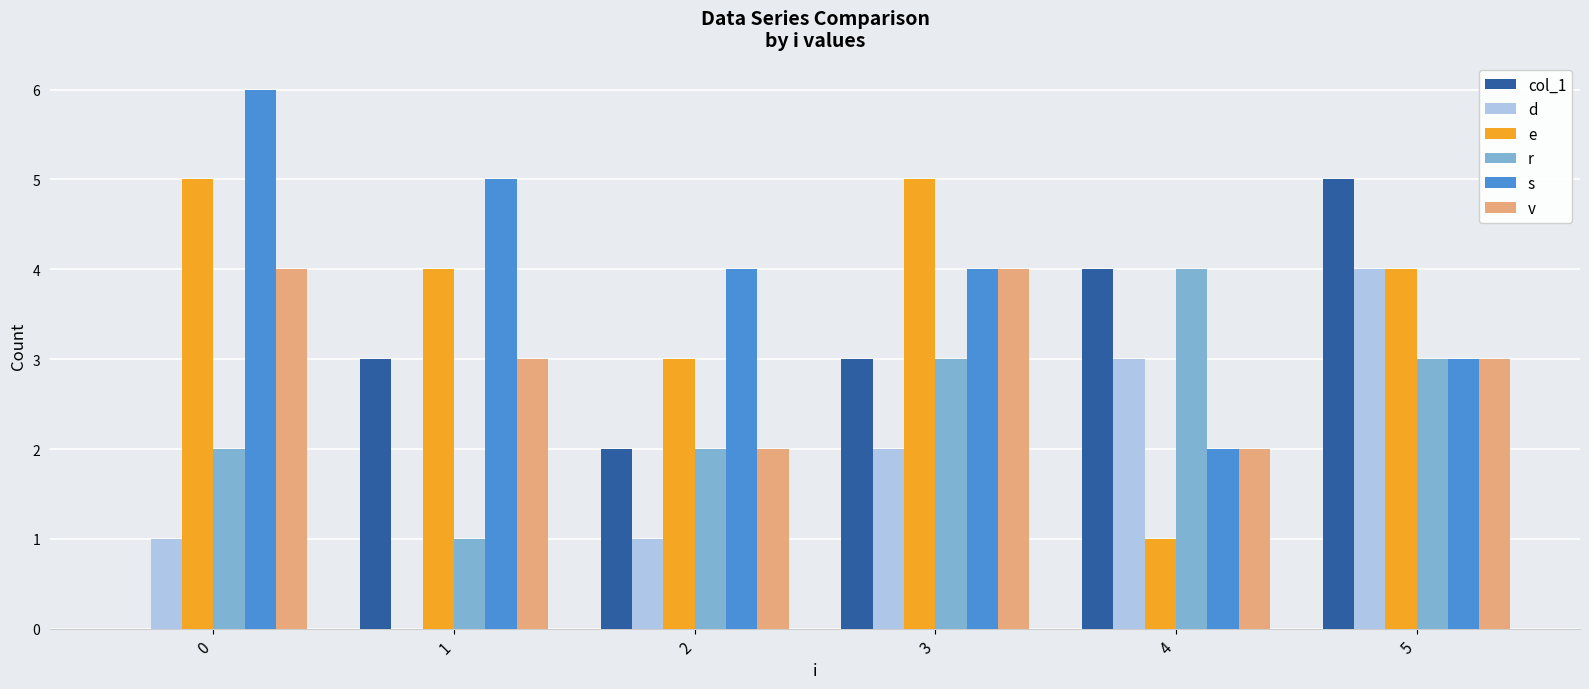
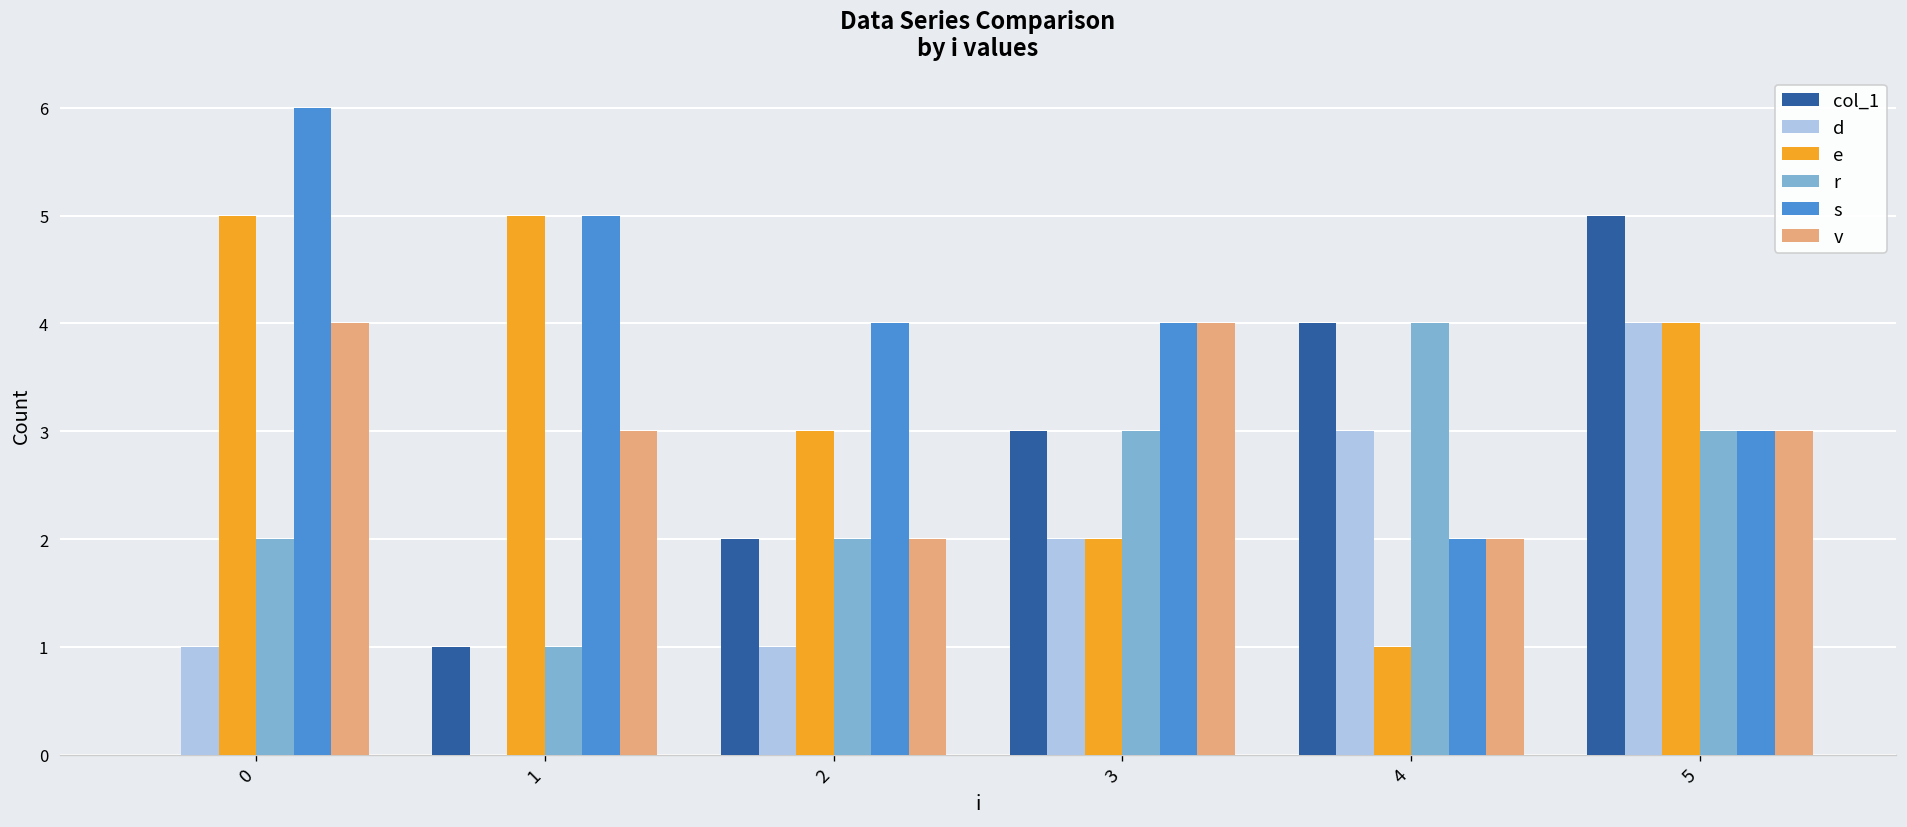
  {
    "col_1": {
      "0": 0,
-     "1": 3,
+     "1": 1,
      "2": 2,
      "3": 3,
      "4": 4,
      "5": 5
    },
    "e": {
      "0": 5,
-     "1": 4,
+     "1": 5,
      "2": 3,
-     "3": 5,
+     "3": 2,
      "4": 1,
      "5": 4
    },
    "s": {
      "0": 6,
      "1": 5,
      "2": 4,
      "3": 4,
      "4": 2,
      "5": 3
    },
    "v": {
      "0": 4,
      "1": 3,
      "2": 2,
      "3": 4,
      "4": 2,
      "5": 3
    }
  }
